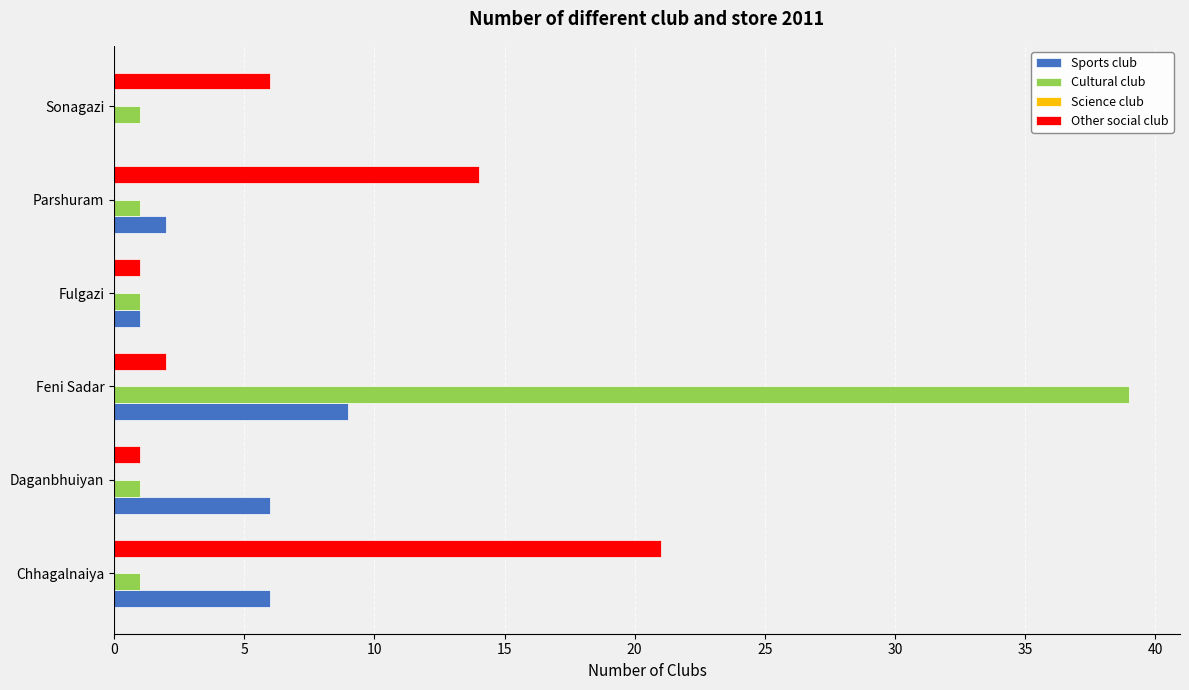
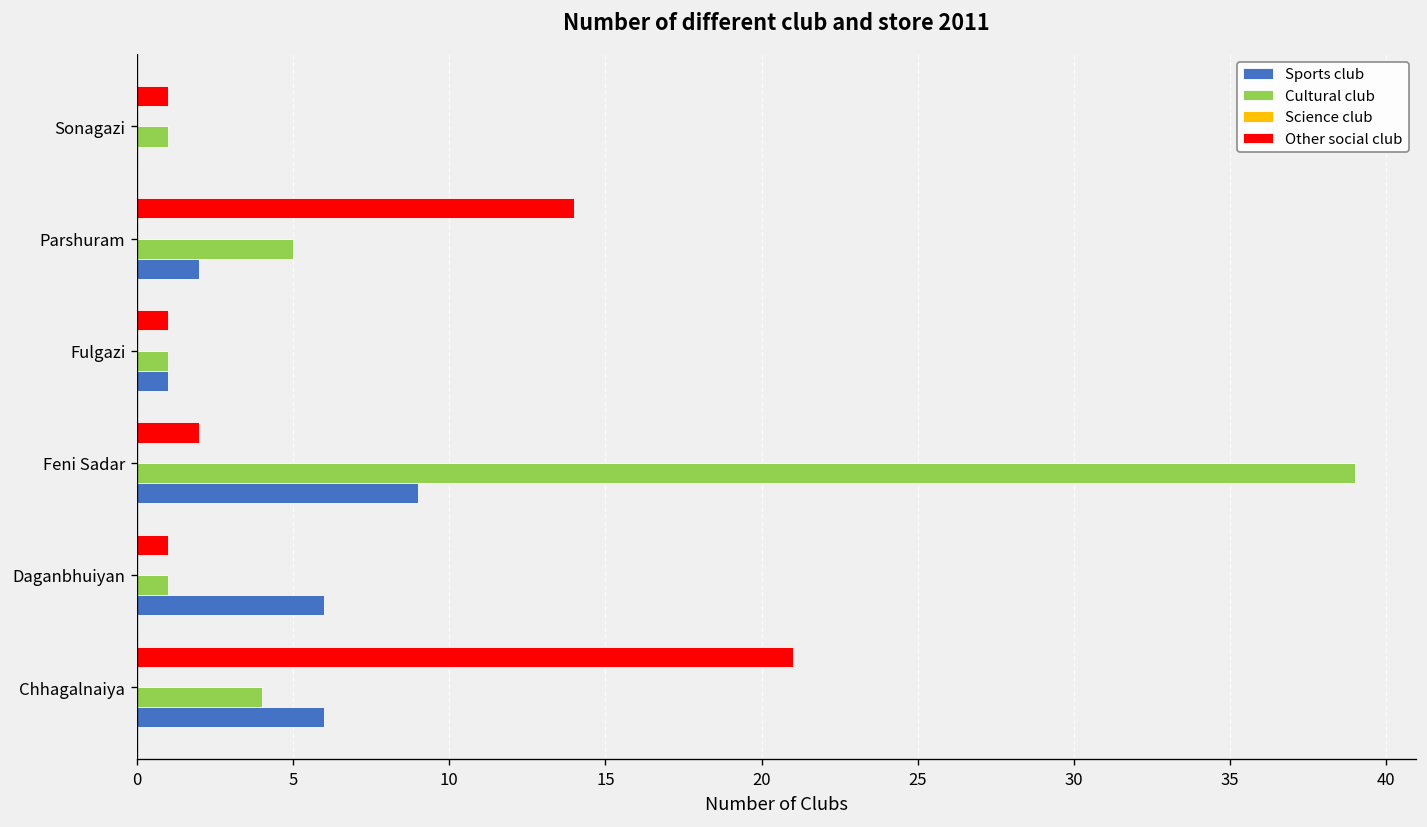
  {
    "Sports club": {
      "Sonagazi": 0,
      "Parshuram": 2,
      "Fulgazi": 1,
      "Feni Sadar": 9,
      "Daganbhuiyan": 6,
      "Chhagalnaiya": 6
    },
    "Cultural club": {
      "Sonagazi": 1,
-     "Parshuram": 1,
+     "Parshuram": 5,
      "Fulgazi": 1,
      "Feni Sadar": 39,
      "Daganbhuiyan": 1,
-     "Chhagalnaiya": 1
+     "Chhagalnaiya": 4
    },
    "Science club": {
      "Sonagazi": 0,
      "Parshuram": 0,
      "Fulgazi": 0,
      "Feni Sadar": 0,
      "Daganbhuiyan": 0,
      "Chhagalnaiya": 0
    },
    "Other social club": {
-     "Sonagazi": 6,
+     "Sonagazi": 1,
      "Parshuram": 14,
      "Fulgazi": 1,
      "Feni Sadar": 2,
      "Daganbhuiyan": 1,
      "Chhagalnaiya": 21
    }
  }
